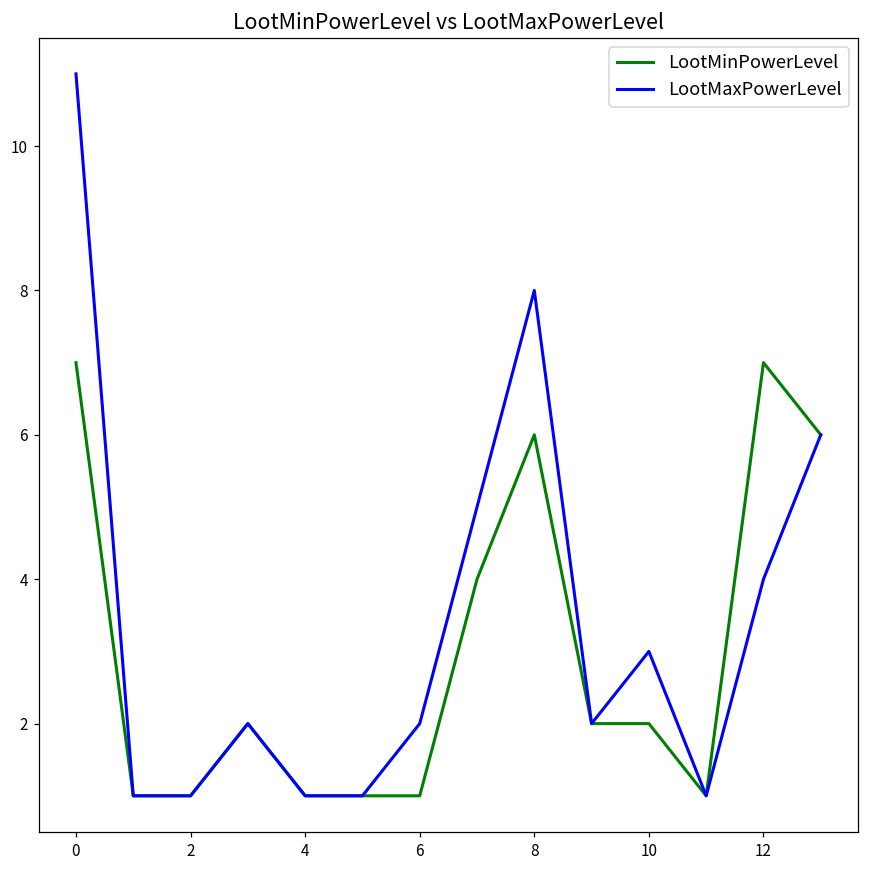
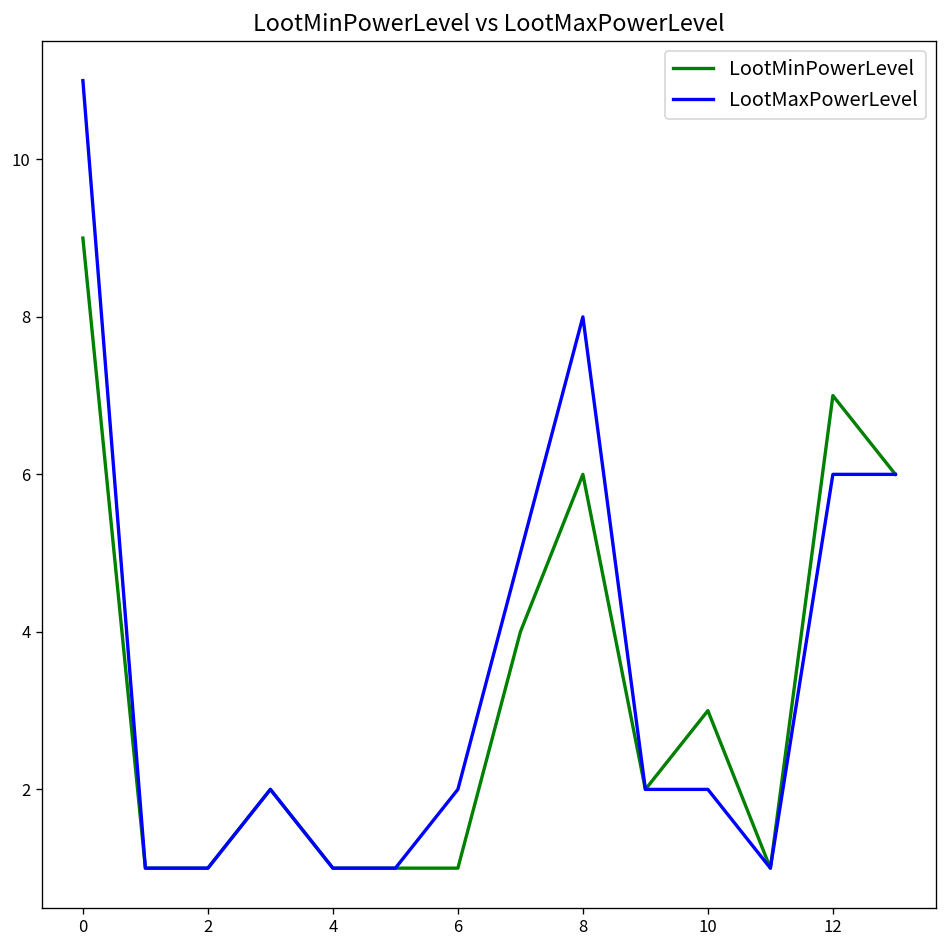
  {
    "LootMinPowerLevel": {
-     "0": 7,
+     "0": 9,
      "6": 1,
      "8": 6,
-     "10": 2,
+     "10": 3,
      "12": 7
    },
    "LootMaxPowerLevel": {
      "0": 11,
      "6": 2,
      "8": 8,
-     "10": 3,
-     "12": 4
+     "10": 2,
+     "12": 6
    }
  }
